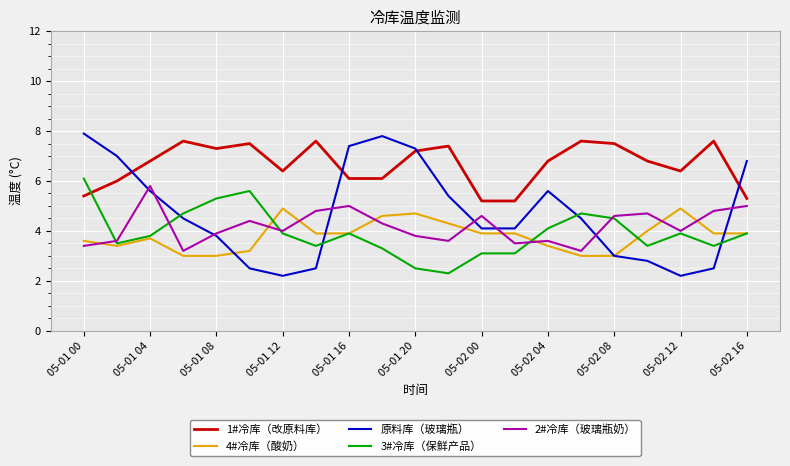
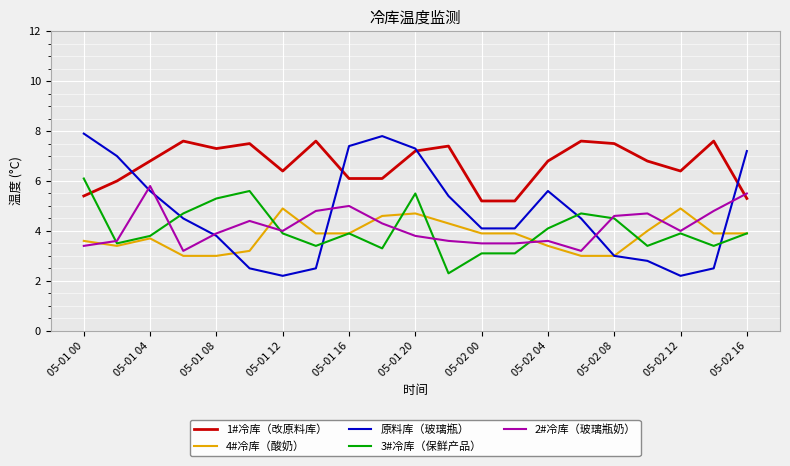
  {
    "1#冷库（改原料库）": {
      "05-01 00": 5.4,
      "05-01 04": 6.8,
      "05-01 08": 7.3,
      "05-01 12": 6.4,
      "05-01 16": 6.1,
      "05-02 00": 5.2,
      "05-02 04": 6.8,
      "05-02 08": 7.5,
      "05-02 12": 6.4,
      "05-02 16": 5.3
    },
    "4#冷库（酸奶）": {
      "05-01 00": 3.6,
      "05-01 08": 3.0,
      "05-01 12": 4.9,
      "05-01 20": 4.7,
      "05-02 00": 3.9,
      "05-02 04": 3.4,
      "05-02 12": 4.9
    },
    "原料库（玻璃瓶）": {
      "05-01 00": 7.9,
      "05-01 04": 5.6,
      "05-01 12": 2.2,
      "05-01 16": 7.4,
      "05-02 00": 4.1,
      "05-02 04": 5.6,
      "05-02 12": 2.2,
-     "05-02 16": 6.8
+     "05-02 16": 7.2
    },
    "3#冷库（保鲜产品）": {
      "05-01 00": 6.1,
      "05-01 08": 5.3,
-     "05-01 20": 2.5,
+     "05-01 20": 5.5,
      "05-02 00": 3.1,
      "05-02 04": 4.1
    },
    "2#冷库（玻璃瓶奶）": {
      "05-01 00": 3.4,
      "05-01 04": 5.8,
      "05-01 16": 5.0,
      "05-01 20": 3.8,
-     "05-02 00": 4.6,
+     "05-02 00": 3.5,
      "05-02 04": 3.6,
-     "05-02 16": 5.0
+     "05-02 16": 5.5
    }
  }
